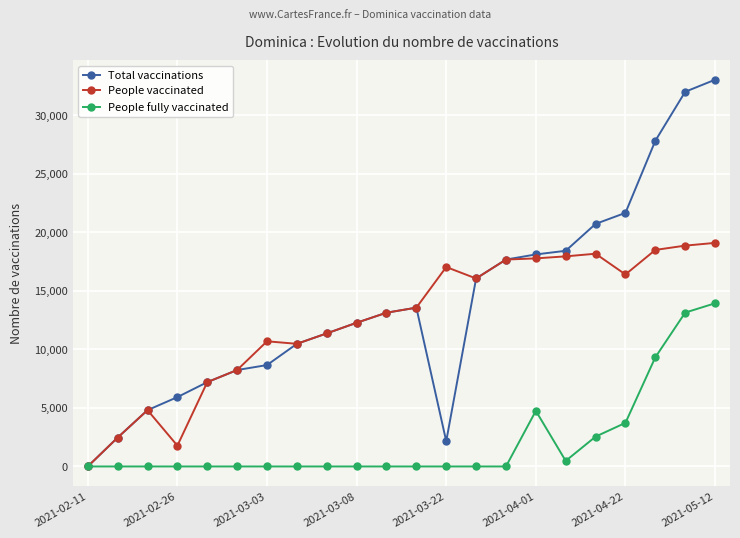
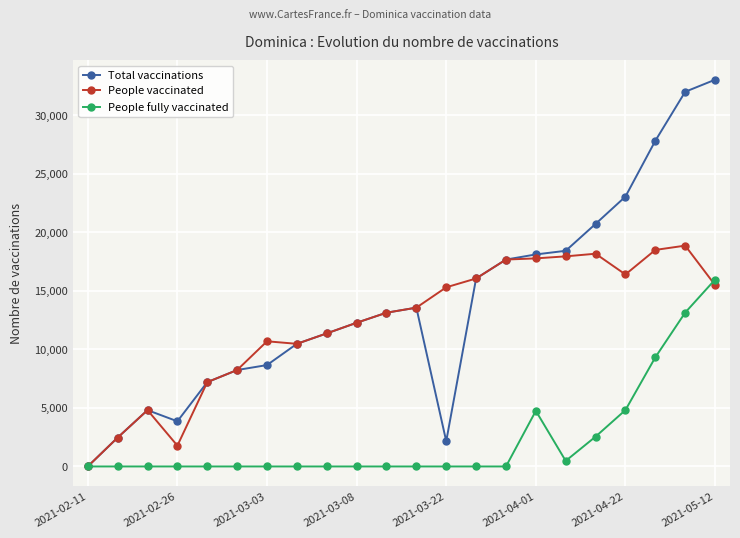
  {
    "Total vaccinations": {
-     "2021-02-26": "5,900",
+     "2021-02-26": "3,900",
      "2021-03-03": "8,700",
      "2021-03-22": "2,200",
      "2021-04-01": "18,100",
-     "2021-04-22": "21,700",
+     "2021-04-22": "23,100",
      "2021-05-12": "33,000"
    },
    "People vaccinated": {
      "2021-02-26": "1,800",
      "2021-03-03": "10,700",
-     "2021-03-22": "17,000",
+     "2021-03-22": "15,300",
      "2021-04-01": "17,800",
      "2021-04-22": "16,400",
-     "2021-05-12": "19,100"
+     "2021-05-12": "15,500"
    },
    "People fully vaccinated": {
      "2021-02-26": "0",
      "2021-03-03": "0",
      "2021-03-08": "0",
      "2021-03-22": "0",
      "2021-04-01": "4,700",
-     "2021-04-22": "3,700",
-     "2021-05-12": "13,900"
+     "2021-04-22": "4,800",
+     "2021-05-12": "16,000"
    }
  }
